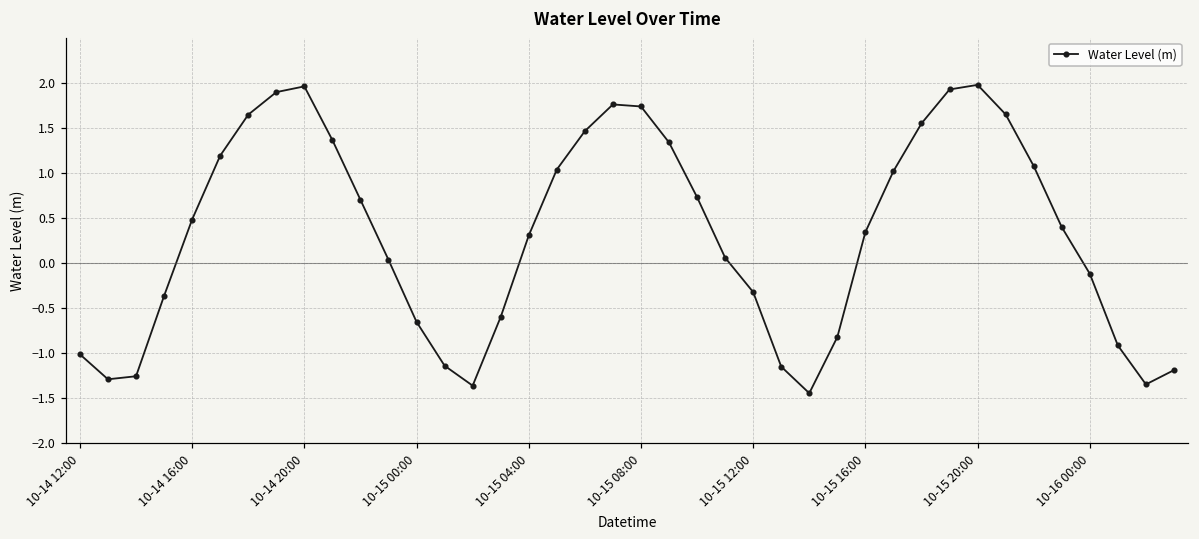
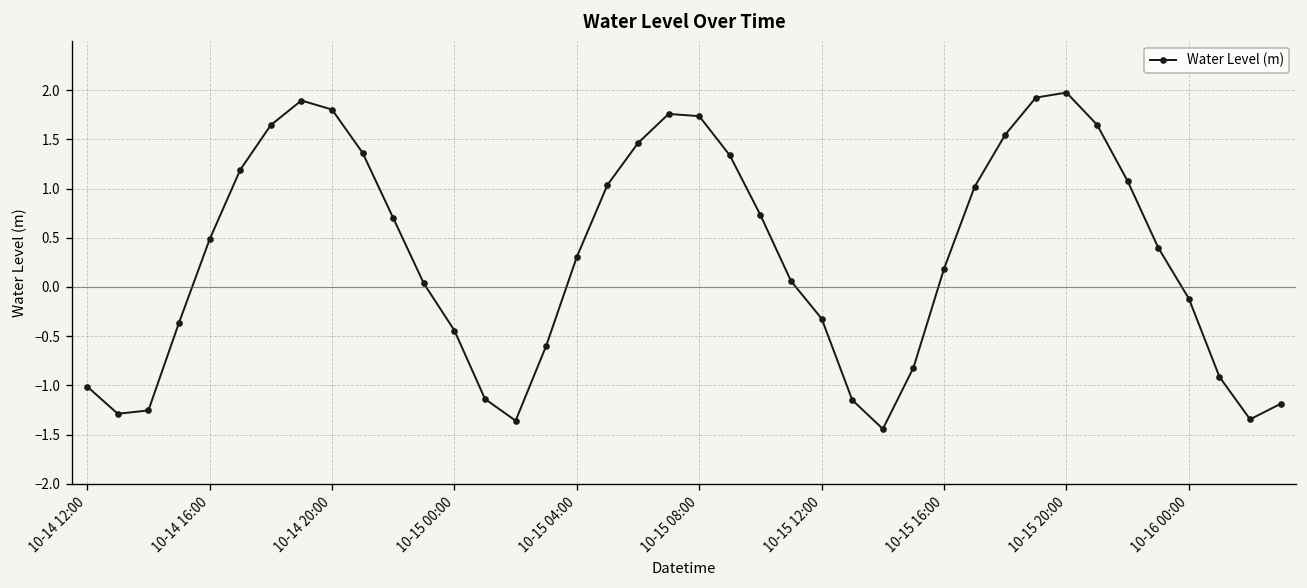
  {
    "10-14 12:00": -1.0,
    "10-14 16:00": 0.5,
-   "10-14 20:00": 2.0,
-   "10-15 00:00": -0.7,
+   "10-14 20:00": 1.8,
+   "10-15 00:00": -0.4,
    "10-15 04:00": 0.3,
    "10-15 08:00": 1.7,
    "10-15 12:00": -0.3,
-   "10-15 16:00": 0.3,
+   "10-15 16:00": 0.2,
    "10-15 20:00": 2.0,
    "10-16 00:00": -0.1
  }
